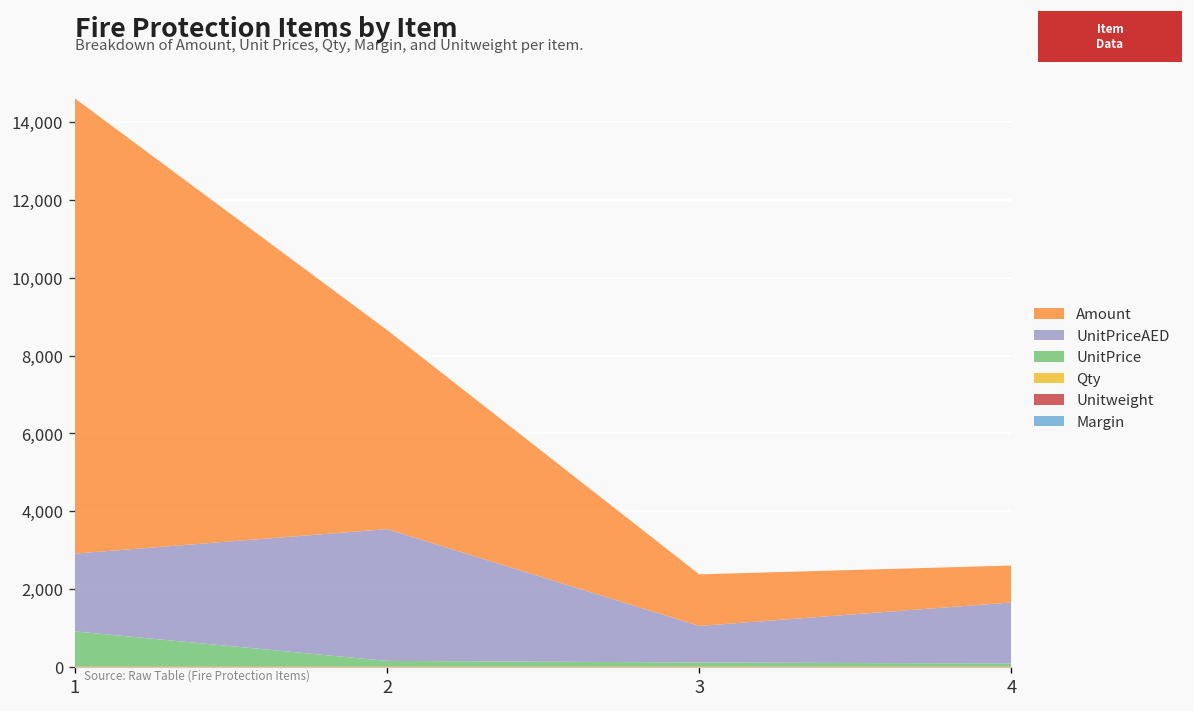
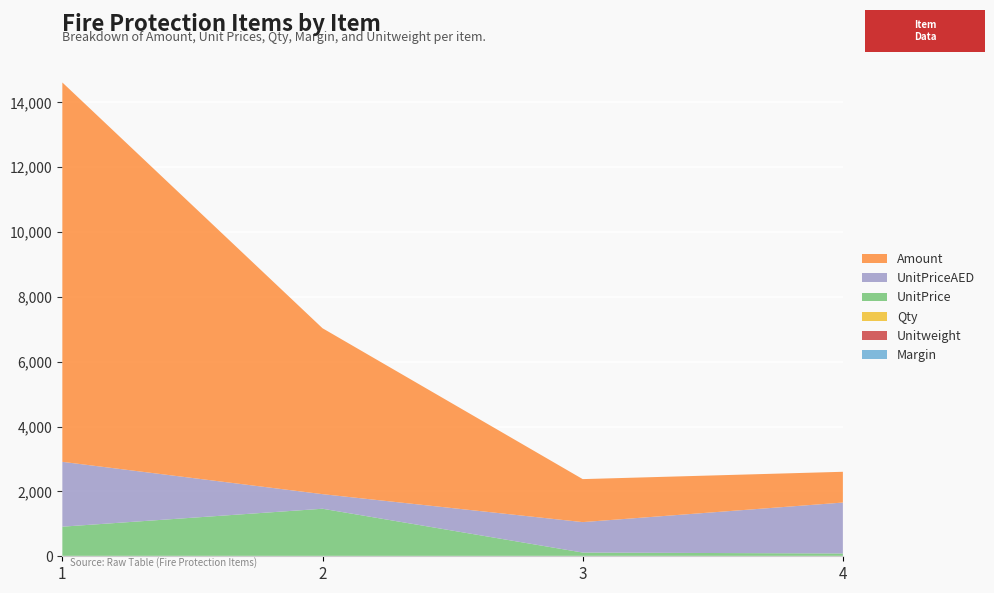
  {
    "UnitPrice": {
      "1": "900",
-     "2": "100",
+     "2": "1,500",
      "3": "100"
    },
    "UnitPriceAED": {
      "1": "2,000",
-     "2": "3,400",
+     "2": "500",
      "3": "900",
      "4": "1,600"
    }
  }
